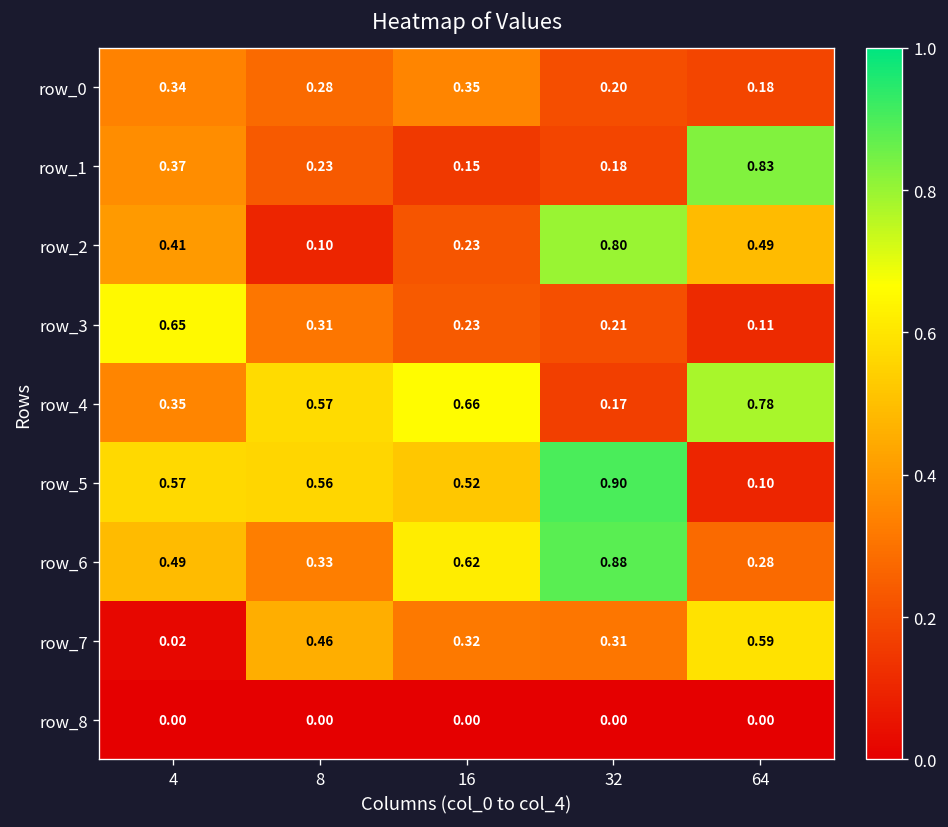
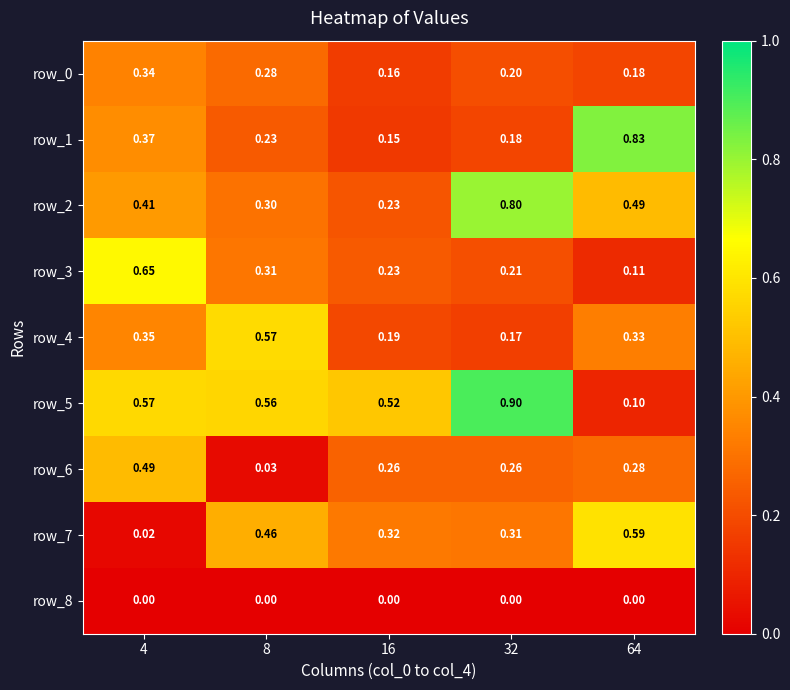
  {
    "row_0": {
      "4": 0.34,
      "8": 0.28,
-     "16": 0.35,
+     "16": 0.16,
      "32": 0.20,
      "64": 0.18
    },
    "row_1": {
      "4": 0.37,
      "8": 0.23,
      "16": 0.15,
      "32": 0.18,
      "64": 0.83
    },
    "row_2": {
      "4": 0.41,
-     "8": 0.10,
+     "8": 0.30,
      "16": 0.23,
      "32": 0.80,
      "64": 0.49
    },
    "row_3": {
      "4": 0.65,
      "8": 0.31,
      "16": 0.23,
      "32": 0.21,
      "64": 0.11
    },
    "row_4": {
      "4": 0.35,
      "8": 0.57,
-     "16": 0.66,
+     "16": 0.19,
      "32": 0.17,
-     "64": 0.78
+     "64": 0.33
    },
    "row_5": {
      "4": 0.57,
      "8": 0.56,
      "16": 0.52,
      "32": 0.90,
      "64": 0.10
    },
    "row_6": {
      "4": 0.49,
-     "8": 0.33,
-     "16": 0.62,
-     "32": 0.88,
+     "8": 0.03,
+     "16": 0.26,
+     "32": 0.26,
      "64": 0.28
    },
    "row_7": {
      "4": 0.02,
      "8": 0.46,
      "16": 0.32,
      "32": 0.31,
      "64": 0.59
    },
    "row_8": {
      "4": 0.00,
      "8": 0.00,
      "16": 0.00,
      "32": 0.00,
      "64": 0.00
    }
  }
